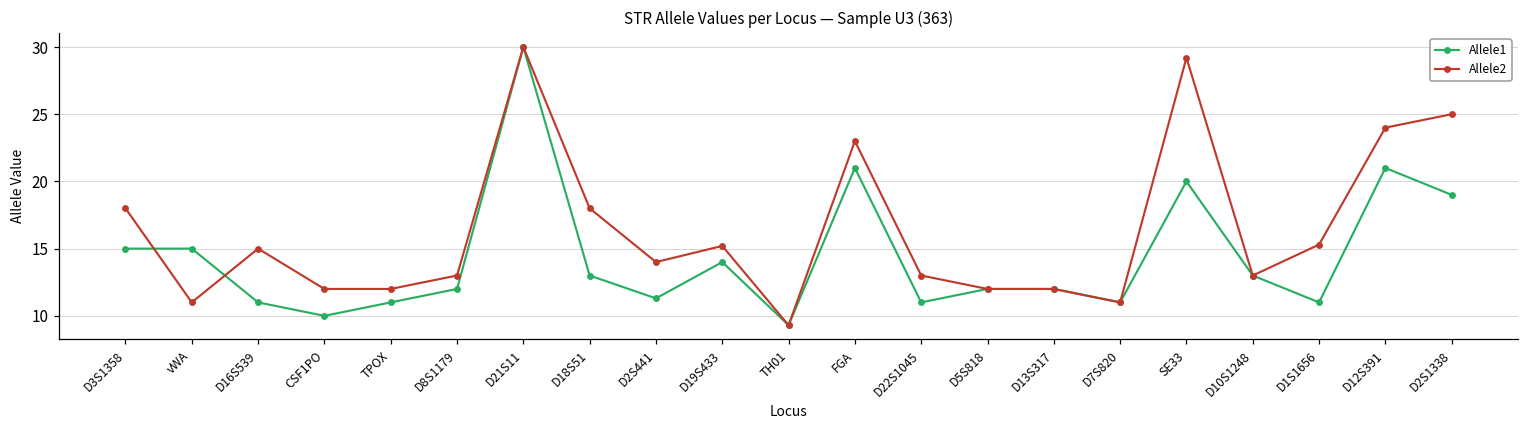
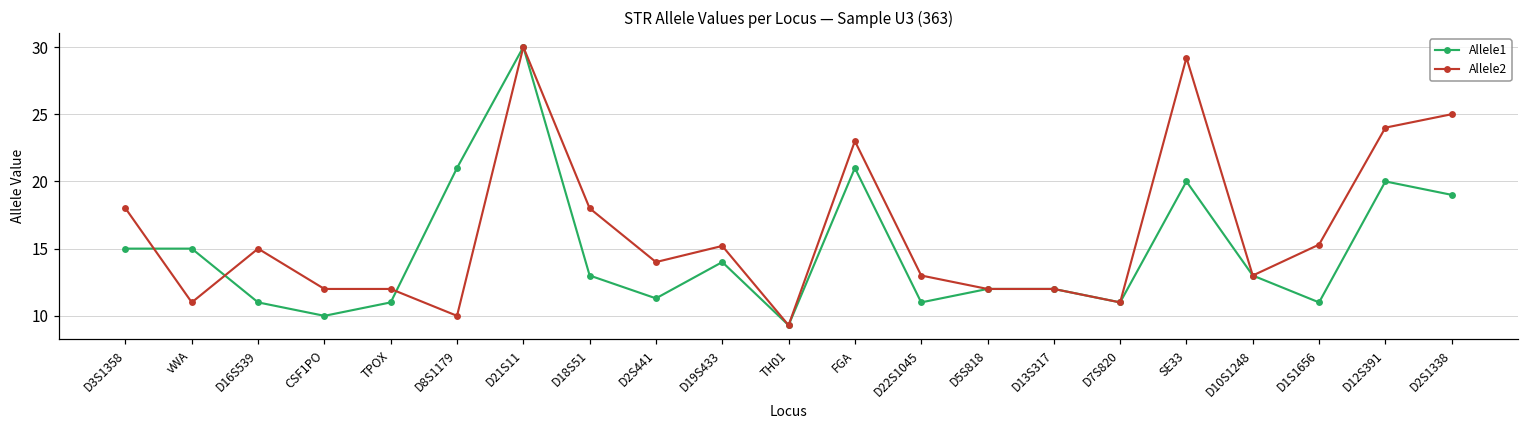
  {
    "Allele1": {
      "D3S1358": 15,
      "vWA": 15,
      "D16S539": 11,
      "CSF1PO": 10,
      "TPOX": 11,
-     "D8S1179": 12,
+     "D8S1179": 21,
      "D18S51": 13,
      "D2S441": 11.3,
      "D19S433": 14,
      "FGA": 21,
      "D22S1045": 11,
      "SE33": 20,
      "D1S1656": 11,
-     "D12S391": 21,
+     "D12S391": 20,
      "D2S1338": 19
    },
    "Allele2": {
      "D3S1358": 18,
      "vWA": 11,
      "D16S539": 15,
      "CSF1PO": 12,
      "TPOX": 12,
-     "D8S1179": 13,
+     "D8S1179": 10,
      "D18S51": 18,
      "D2S441": 14,
      "D19S433": 15,
      "FGA": 23,
      "D22S1045": 13,
      "SE33": 29,
      "D1S1656": 15.3,
      "D12S391": 24,
      "D2S1338": 25
    }
  }
